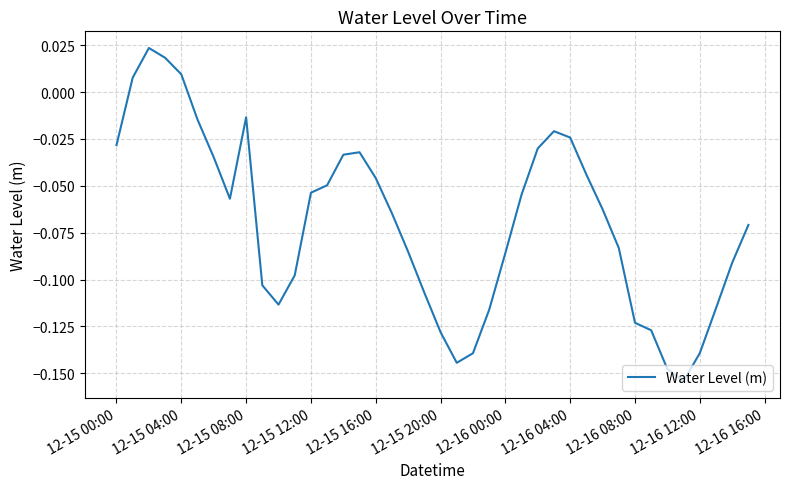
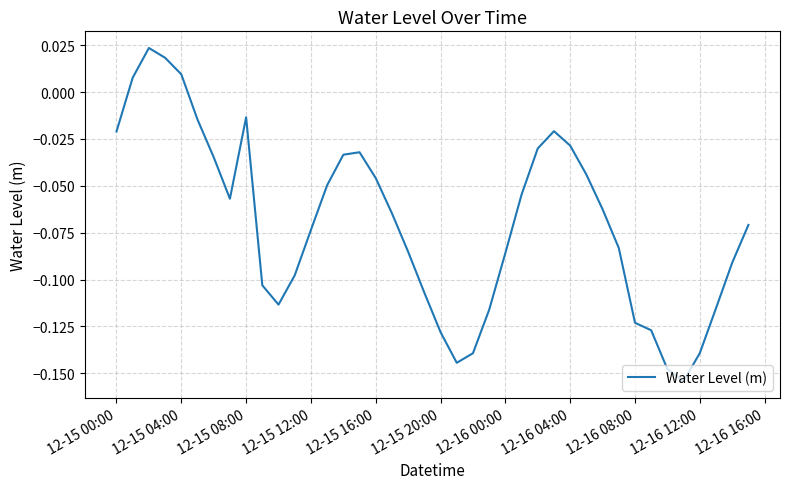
  {
-   "12-15 00:00": -0.028,
+   "12-15 00:00": -0.021,
    "12-15 04:00": 0.009,
    "12-15 08:00": -0.013,
-   "12-15 12:00": -0.054,
+   "12-15 12:00": -0.074,
    "12-15 16:00": -0.046,
    "12-15 20:00": -0.128,
    "12-16 00:00": -0.086,
-   "12-16 04:00": -0.024,
+   "12-16 04:00": -0.029,
    "12-16 08:00": -0.123,
    "12-16 12:00": -0.139
  }
